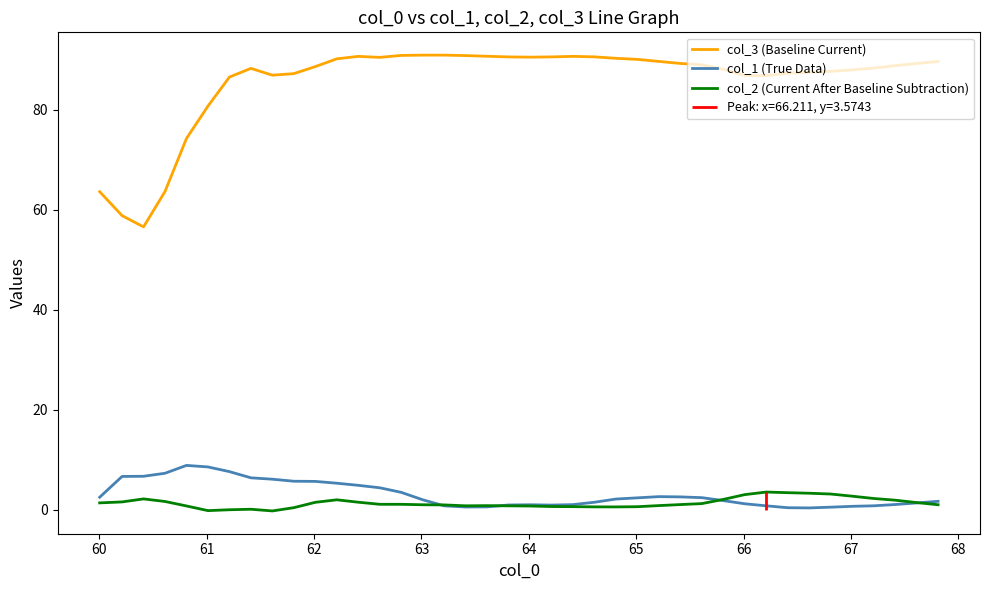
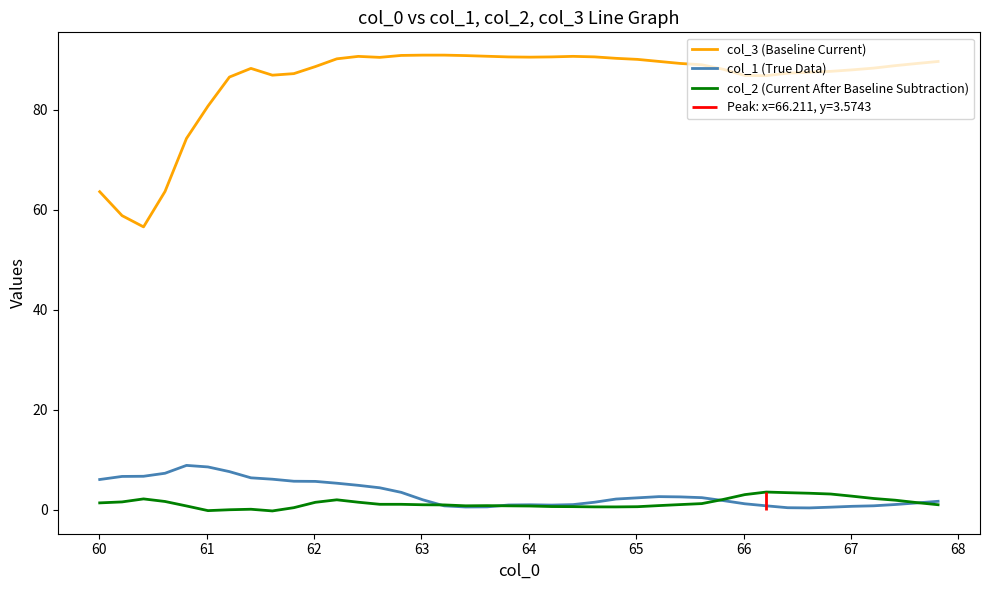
  {
    "col_3 (Baseline Current)": {
      "60": 64
    },
    "col_1 (True Data)": {
-     "60": 3
+     "60": 6
    },
    "col_2 (Current After Baseline Subtraction)": {
      "60": 1
    }
  }
